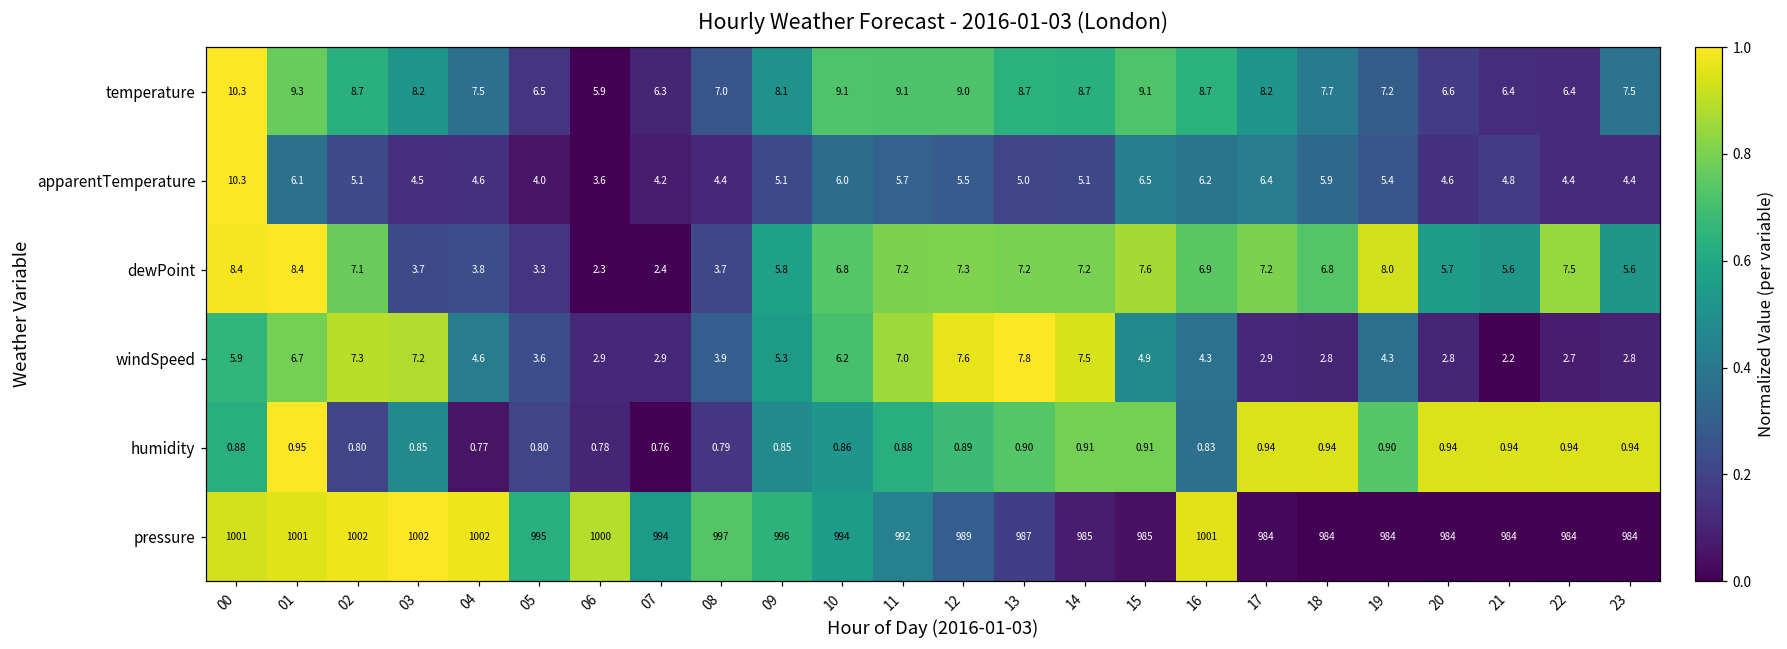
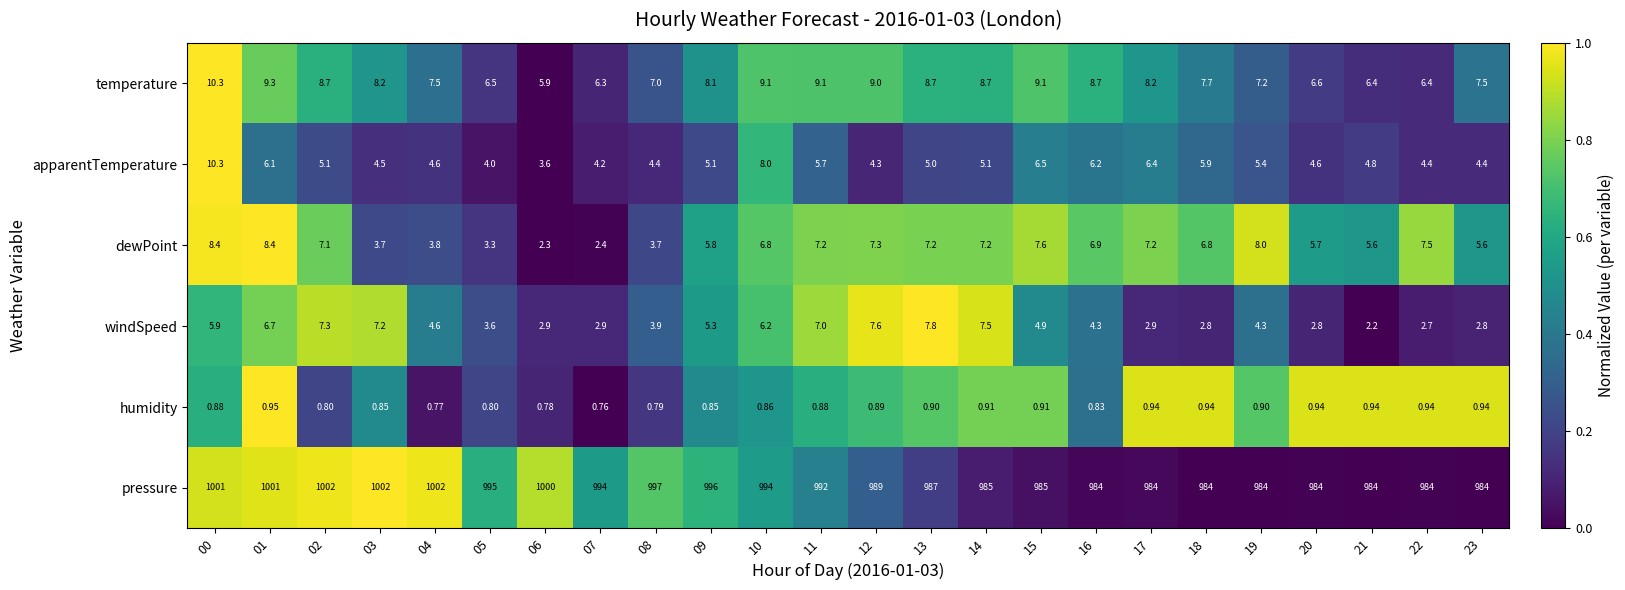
  {
    "temperature": {
      "00": 10.3,
      "01": 9.3,
      "02": 8.7,
      "03": 8.2,
      "04": 7.5,
      "05": 6.5,
      "06": 5.9,
      "07": 6.3,
      "08": 7.0,
      "09": 8.1,
      "10": 9.1,
      "11": 9.1,
      "12": 9.0,
      "13": 8.7,
      "14": 8.7,
      "15": 9.1,
      "16": 8.7,
      "17": 8.2,
      "18": 7.7,
      "19": 7.2,
      "20": 6.6,
      "21": 6.4,
      "22": 6.4,
      "23": 7.5
    },
    "apparentTemperature": {
      "00": 10.3,
      "01": 6.1,
      "02": 5.1,
      "03": 4.5,
      "04": 4.6,
      "05": 4.0,
      "06": 3.6,
      "07": 4.2,
      "08": 4.4,
      "09": 5.1,
-     "10": 6.0,
+     "10": 8.0,
      "11": 5.7,
-     "12": 5.5,
+     "12": 4.3,
      "13": 5.0,
      "14": 5.1,
      "15": 6.5,
      "16": 6.2,
      "17": 6.4,
      "18": 5.9,
      "19": 5.4,
      "20": 4.6,
      "21": 4.8,
      "22": 4.4,
      "23": 4.4
    },
    "dewPoint": {
      "00": 8.4,
      "01": 8.4,
      "02": 7.1,
      "03": 3.7,
      "04": 3.8,
      "05": 3.3,
      "06": 2.3,
      "07": 2.4,
      "08": 3.7,
      "09": 5.8,
      "10": 6.8,
      "11": 7.2,
      "12": 7.3,
      "13": 7.2,
      "14": 7.2,
      "15": 7.6,
      "16": 6.9,
      "17": 7.2,
      "18": 6.8,
      "19": 8.0,
      "20": 5.7,
      "21": 5.6,
      "22": 7.5,
      "23": 5.6
    },
    "windSpeed": {
      "00": 5.9,
      "01": 6.7,
      "02": 7.3,
      "03": 7.2,
      "04": 4.6,
      "05": 3.6,
      "06": 2.9,
      "07": 2.9,
      "08": 3.9,
      "09": 5.3,
      "10": 6.2,
      "11": 7.0,
      "12": 7.6,
      "13": 7.8,
      "14": 7.5,
      "15": 4.9,
      "16": 4.3,
      "17": 2.9,
      "18": 2.8,
      "19": 4.3,
      "20": 2.8,
      "21": 2.2,
      "22": 2.7,
      "23": 2.8
    },
    "humidity": {
      "00": 0.88,
      "01": 0.95,
      "02": 0.80,
      "03": 0.85,
      "04": 0.77,
      "05": 0.80,
      "06": 0.78,
      "07": 0.76,
      "08": 0.79,
      "09": 0.85,
      "10": 0.86,
      "11": 0.88,
      "12": 0.89,
      "13": 0.90,
      "14": 0.91,
      "15": 0.91,
      "16": 0.83,
      "17": 0.94,
      "18": 0.94,
      "19": 0.90,
      "20": 0.94,
      "21": 0.94,
      "22": 0.94,
      "23": 0.94
    },
    "pressure": {
      "00": 1001,
      "01": 1001,
      "02": 1002,
      "03": 1002,
      "04": 1002,
      "05": 995,
      "06": 1000,
      "07": 994,
      "08": 997,
      "09": 996,
      "10": 994,
      "11": 992,
      "12": 989,
      "13": 987,
      "14": 985,
      "15": 985,
-     "16": 1001,
+     "16": 984,
      "17": 984,
      "18": 984,
      "19": 984,
      "20": 984,
      "21": 984,
      "22": 984,
      "23": 984
    }
  }
